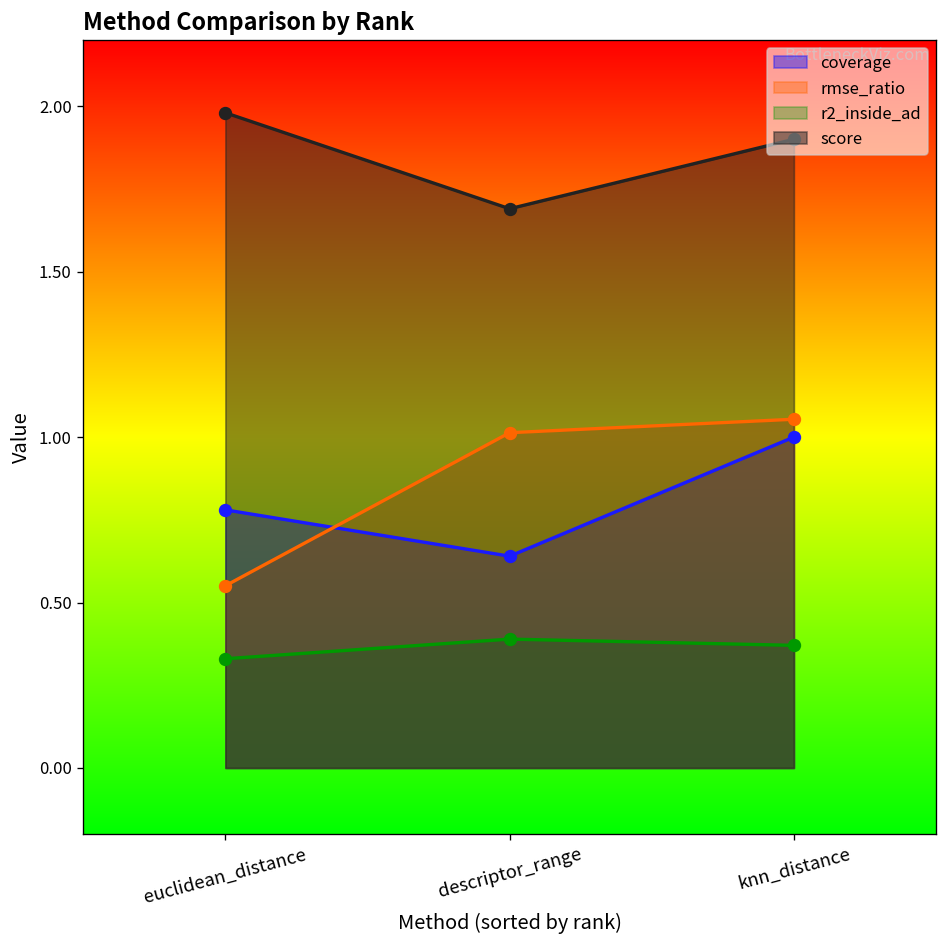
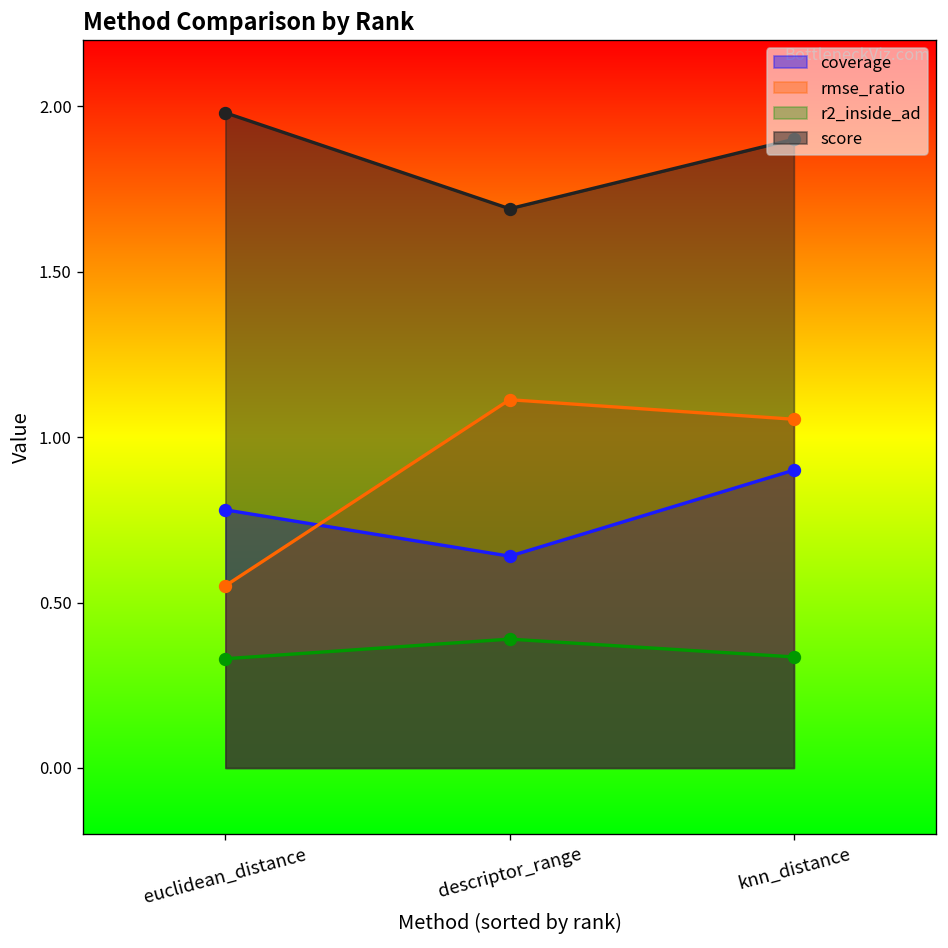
  {
    "coverage": {
      "euclidean_distance": 0.78,
      "descriptor_range": 0.64,
-     "knn_distance": 1.0
+     "knn_distance": 0.9
    },
    "rmse_ratio": {
      "euclidean_distance": 0.55,
-     "descriptor_range": 1.01,
+     "descriptor_range": 1.11,
      "knn_distance": 1.05
    },
    "r2_inside_ad": {
      "euclidean_distance": 0.33,
      "descriptor_range": 0.39,
-     "knn_distance": 0.37
+     "knn_distance": 0.34
    },
    "score": {
      "euclidean_distance": 1.98,
      "descriptor_range": 1.69
    }
  }
